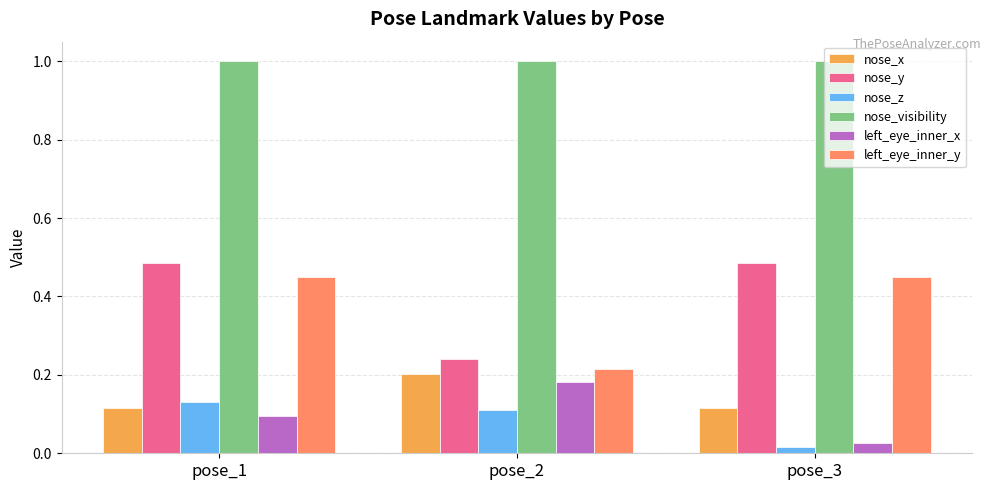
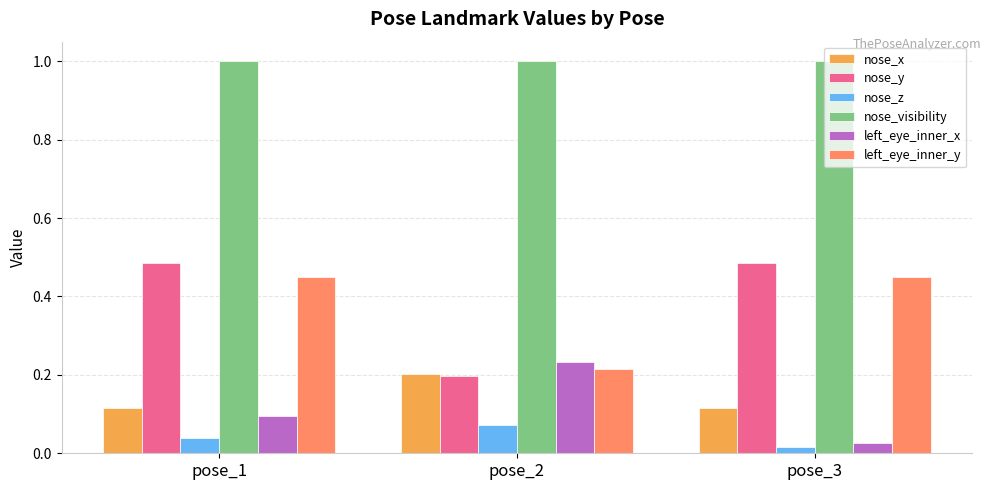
  {
    "nose_y": {
      "pose_1": 0.48,
-     "pose_2": 0.24,
+     "pose_2": 0.20,
      "pose_3": 0.48
    },
    "nose_z": {
-     "pose_1": 0.13,
-     "pose_2": 0.11,
+     "pose_1": 0.04,
+     "pose_2": 0.07,
      "pose_3": 0.01
    },
    "nose_visibility": {
      "pose_1": 1.00,
      "pose_2": 1.00
    },
    "left_eye_inner_x": {
      "pose_1": 0.09,
-     "pose_2": 0.18,
+     "pose_2": 0.23,
      "pose_3": 0.03
    }
  }
